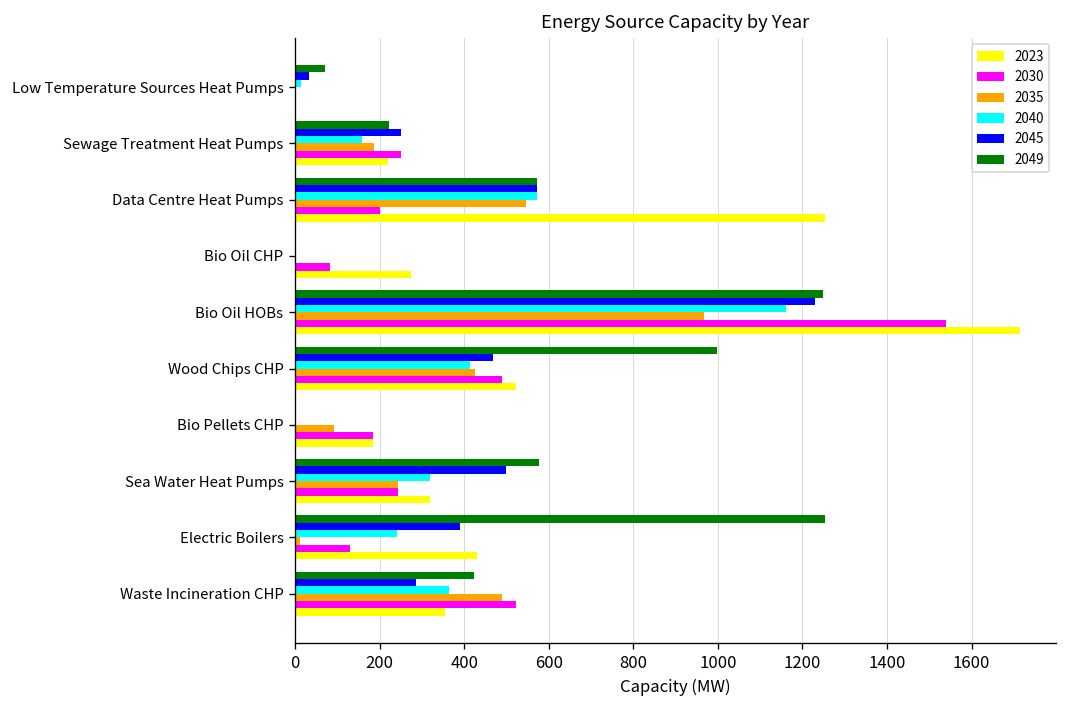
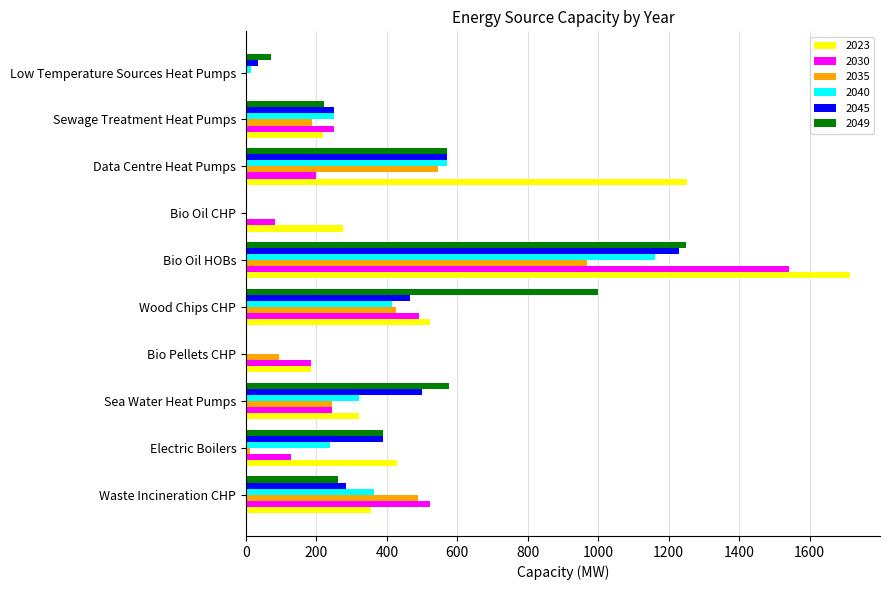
  {
    "2023": {
      "Low Temperature Sources Heat Pumps": 0,
      "Sewage Treatment Heat Pumps": 220,
      "Data Centre Heat Pumps": 1250,
      "Bio Oil CHP": 280,
      "Bio Oil HOBs": 1710,
      "Wood Chips CHP": 520,
      "Bio Pellets CHP": 190,
      "Sea Water Heat Pumps": 320,
      "Electric Boilers": 430,
      "Waste Incineration CHP": 350
    },
    "2030": {
      "Low Temperature Sources Heat Pumps": 0,
      "Sewage Treatment Heat Pumps": 250,
      "Data Centre Heat Pumps": 200,
      "Bio Oil CHP": 80,
      "Bio Oil HOBs": 1540,
      "Wood Chips CHP": 490,
      "Bio Pellets CHP": 190,
      "Sea Water Heat Pumps": 240,
      "Electric Boilers": 130,
      "Waste Incineration CHP": 520
    },
    "2035": {
      "Low Temperature Sources Heat Pumps": 0,
      "Sewage Treatment Heat Pumps": 190,
      "Data Centre Heat Pumps": 550,
      "Bio Oil CHP": 0,
      "Bio Oil HOBs": 970,
      "Wood Chips CHP": 430,
      "Bio Pellets CHP": 90,
      "Sea Water Heat Pumps": 240,
      "Electric Boilers": 10,
      "Waste Incineration CHP": 490
    },
    "2040": {
      "Low Temperature Sources Heat Pumps": 10,
-     "Sewage Treatment Heat Pumps": 160,
+     "Sewage Treatment Heat Pumps": 250,
      "Data Centre Heat Pumps": 570,
      "Bio Oil CHP": 0,
      "Bio Oil HOBs": 1160,
      "Wood Chips CHP": 410,
      "Bio Pellets CHP": 0,
      "Sea Water Heat Pumps": 320,
      "Electric Boilers": 240,
      "Waste Incineration CHP": 360
    },
    "2045": {
      "Low Temperature Sources Heat Pumps": 30,
      "Sewage Treatment Heat Pumps": 250,
      "Data Centre Heat Pumps": 570,
      "Bio Oil CHP": 0,
      "Bio Oil HOBs": 1230,
      "Wood Chips CHP": 470,
      "Bio Pellets CHP": 0,
      "Sea Water Heat Pumps": 500,
      "Electric Boilers": 390,
      "Waste Incineration CHP": 290
    },
    "2049": {
      "Low Temperature Sources Heat Pumps": 70,
      "Sewage Treatment Heat Pumps": 220,
      "Data Centre Heat Pumps": 570,
      "Bio Oil CHP": 0,
      "Bio Oil HOBs": 1250,
      "Wood Chips CHP": 1000,
      "Bio Pellets CHP": 0,
      "Sea Water Heat Pumps": 580,
-     "Electric Boilers": 1250,
-     "Waste Incineration CHP": 420
+     "Electric Boilers": 390,
+     "Waste Incineration CHP": 260
    }
  }
